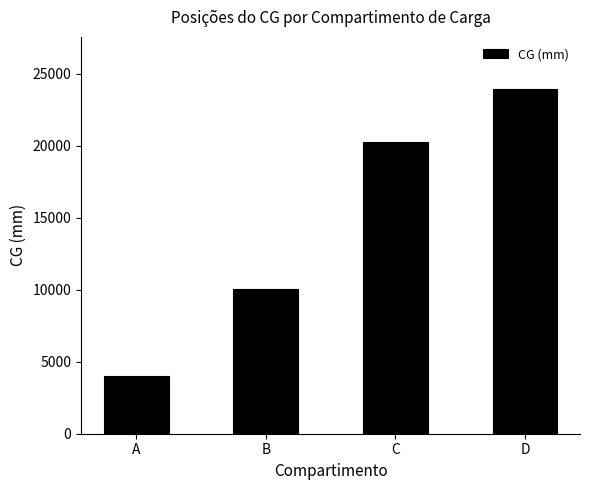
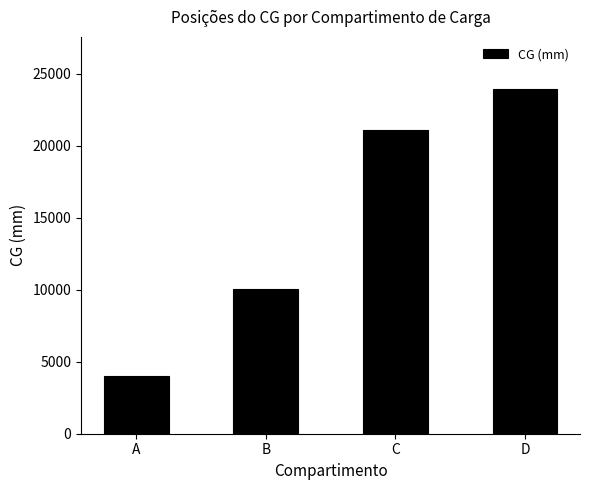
  {
    "A": 4000,
    "B": 10000,
-   "C": 20200,
+   "C": 21100,
    "D": 24000
  }
